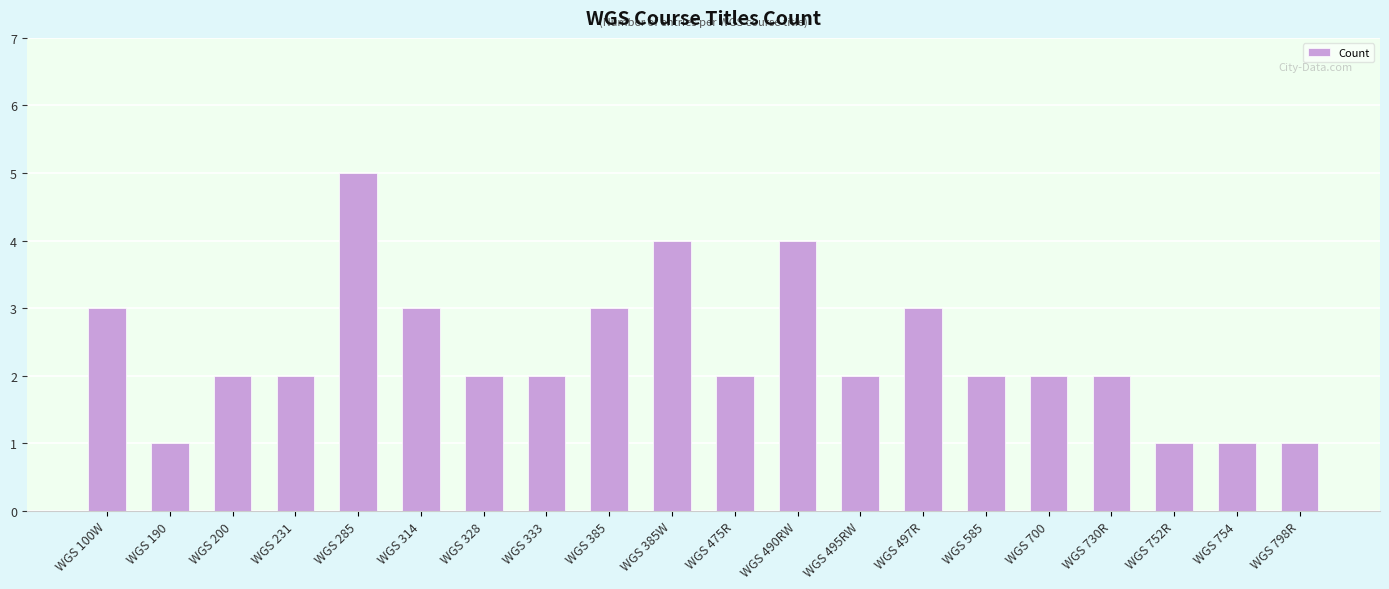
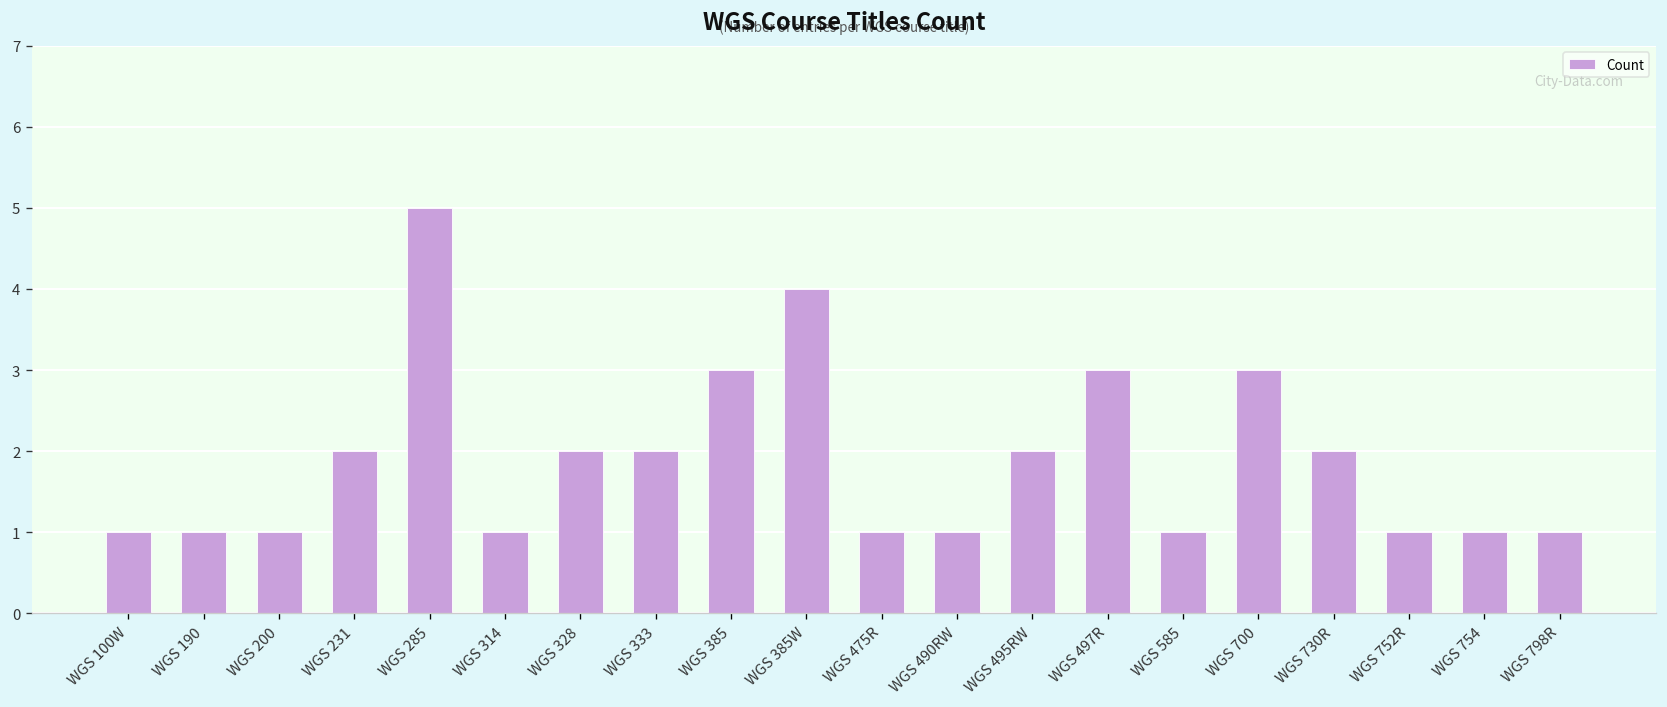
  {
-   "WGS 100W": 3,
+   "WGS 100W": 1,
    "WGS 190": 1,
-   "WGS 200": 2,
+   "WGS 200": 1,
    "WGS 231": 2,
    "WGS 285": 5,
-   "WGS 314": 3,
+   "WGS 314": 1,
    "WGS 328": 2,
    "WGS 333": 2,
    "WGS 385": 3,
    "WGS 385W": 4,
-   "WGS 475R": 2,
-   "WGS 490RW": 4,
+   "WGS 475R": 1,
+   "WGS 490RW": 1,
    "WGS 495RW": 2,
    "WGS 497R": 3,
-   "WGS 585": 2,
-   "WGS 700": 2,
+   "WGS 585": 1,
+   "WGS 700": 3,
    "WGS 730R": 2,
    "WGS 752R": 1,
    "WGS 754": 1,
    "WGS 798R": 1
  }
